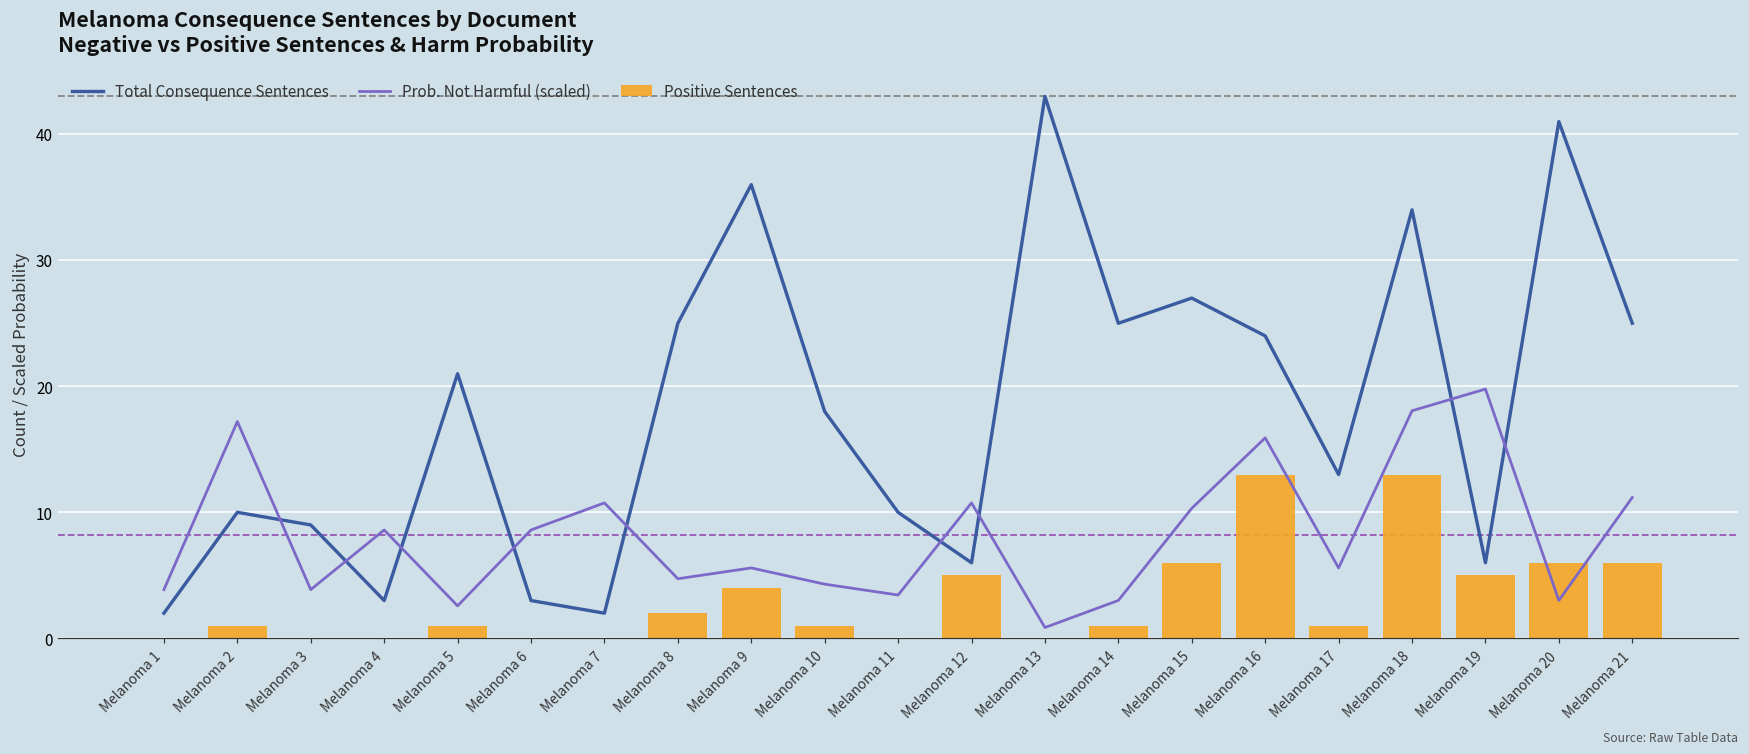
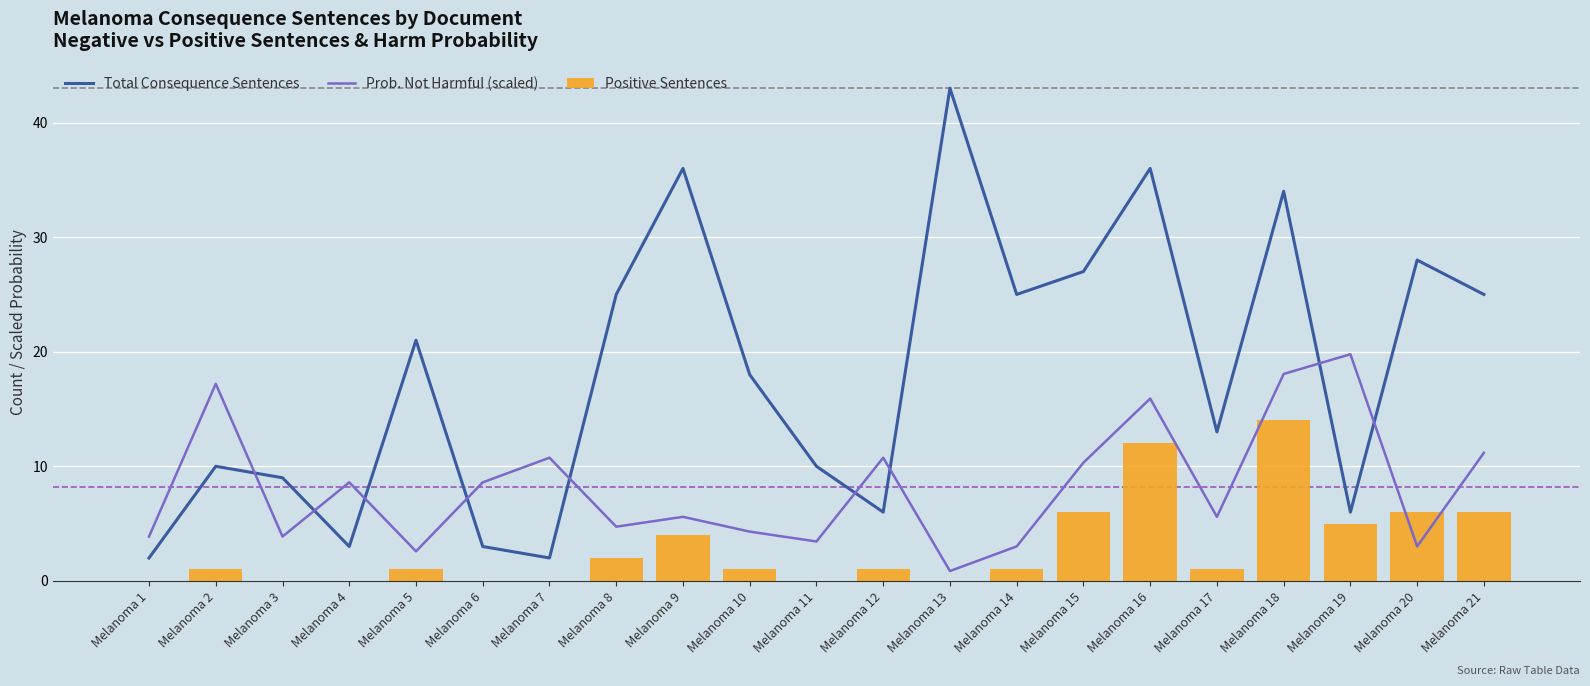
  {
    "Total Consequence Sentences": {
      "Melanoma 1": 2,
      "Melanoma 2": 10,
      "Melanoma 3": 9,
      "Melanoma 4": 3,
      "Melanoma 5": 21,
      "Melanoma 6": 3,
      "Melanoma 7": 2,
      "Melanoma 8": 25,
      "Melanoma 9": 36,
      "Melanoma 10": 18,
      "Melanoma 11": 10,
      "Melanoma 12": 6,
      "Melanoma 13": 43,
      "Melanoma 14": 25,
      "Melanoma 15": 27,
-     "Melanoma 16": 24,
+     "Melanoma 16": 36,
      "Melanoma 17": 13,
      "Melanoma 18": 34,
      "Melanoma 19": 6,
-     "Melanoma 20": 41,
+     "Melanoma 20": 28,
      "Melanoma 21": 25
    },
    "Positive Sentences": {
      "Melanoma 1": 0,
      "Melanoma 2": 1,
      "Melanoma 3": 0,
      "Melanoma 4": 0,
      "Melanoma 5": 1,
      "Melanoma 6": 0,
      "Melanoma 7": 0,
      "Melanoma 8": 2,
      "Melanoma 9": 4,
      "Melanoma 10": 1,
      "Melanoma 11": 0,
-     "Melanoma 12": 5,
+     "Melanoma 12": 1,
      "Melanoma 13": 0,
      "Melanoma 14": 1,
      "Melanoma 15": 6,
-     "Melanoma 16": 13,
+     "Melanoma 16": 12,
      "Melanoma 17": 1,
-     "Melanoma 18": 13,
+     "Melanoma 18": 14,
      "Melanoma 19": 5,
      "Melanoma 20": 6,
      "Melanoma 21": 6
    },
    "Prob. Not Harmful (scaled)": {
      "Melanoma 1": 4,
      "Melanoma 2": 17,
      "Melanoma 3": 4,
      "Melanoma 4": 8.6,
      "Melanoma 5": 2.6,
      "Melanoma 6": 8.6,
      "Melanoma 7": 10.8,
      "Melanoma 8": 4.7,
      "Melanoma 9": 5.6,
      "Melanoma 10": 4.3,
      "Melanoma 11": 3.4,
      "Melanoma 12": 10.8,
      "Melanoma 13": 1,
      "Melanoma 14": 3,
      "Melanoma 15": 10.3,
      "Melanoma 16": 16,
      "Melanoma 17": 5.6,
      "Melanoma 18": 18,
      "Melanoma 19": 19.8,
      "Melanoma 20": 3,
      "Melanoma 21": 11
    }
  }
